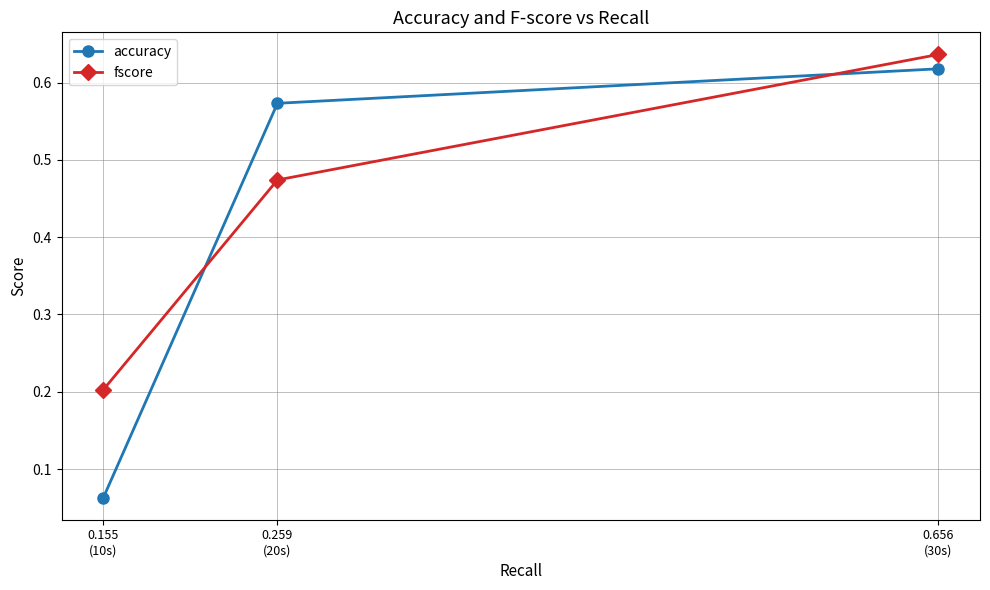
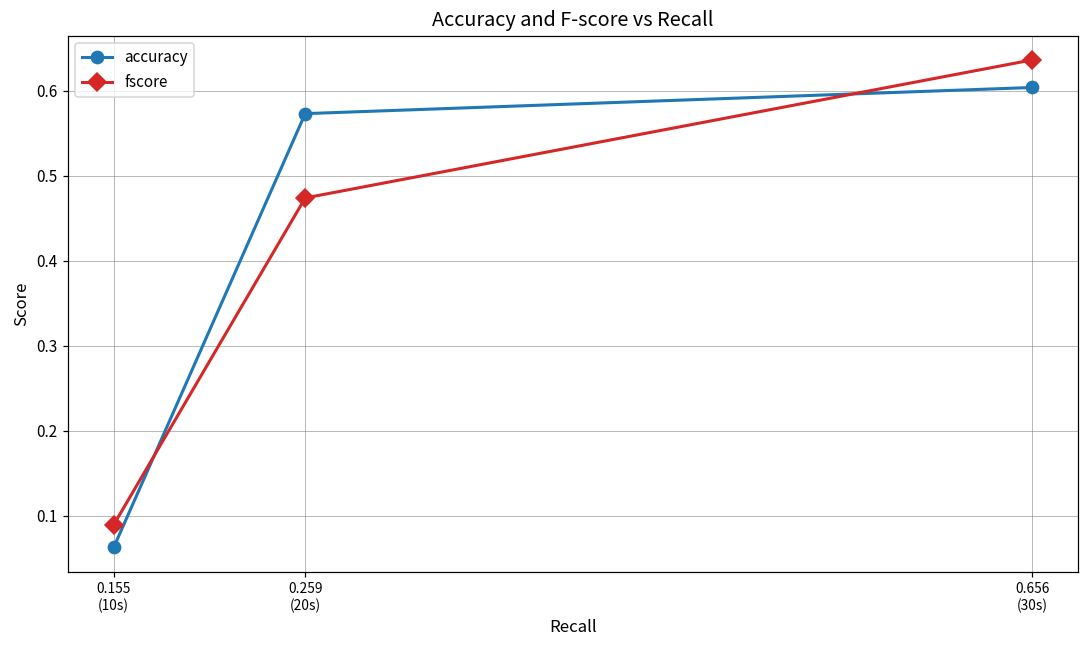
  {
    "accuracy": {
      "0.155 (10s)": 0.06,
      "0.259 (20s)": 0.57,
-     "0.656 (30s)": 0.62
+     "0.656 (30s)": 0.60
    },
    "fscore": {
-     "0.155 (10s)": 0.20,
+     "0.155 (10s)": 0.09,
      "0.259 (20s)": 0.47,
      "0.656 (30s)": 0.64
    }
  }
